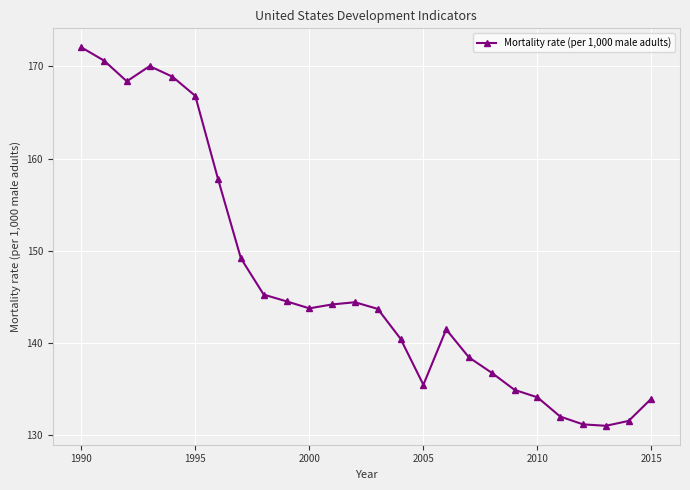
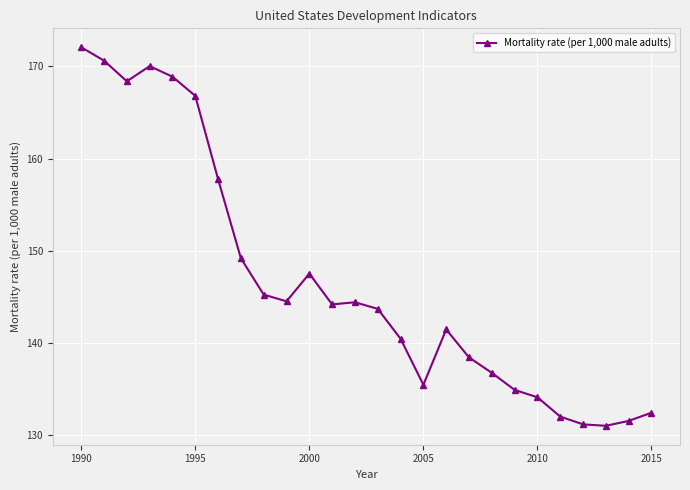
  {
    "1990": 172,
    "1995": 167,
-   "2000": 144,
+   "2000": 148,
    "2005": 135,
    "2010": 134,
-   "2015": 134
+   "2015": 132
  }
